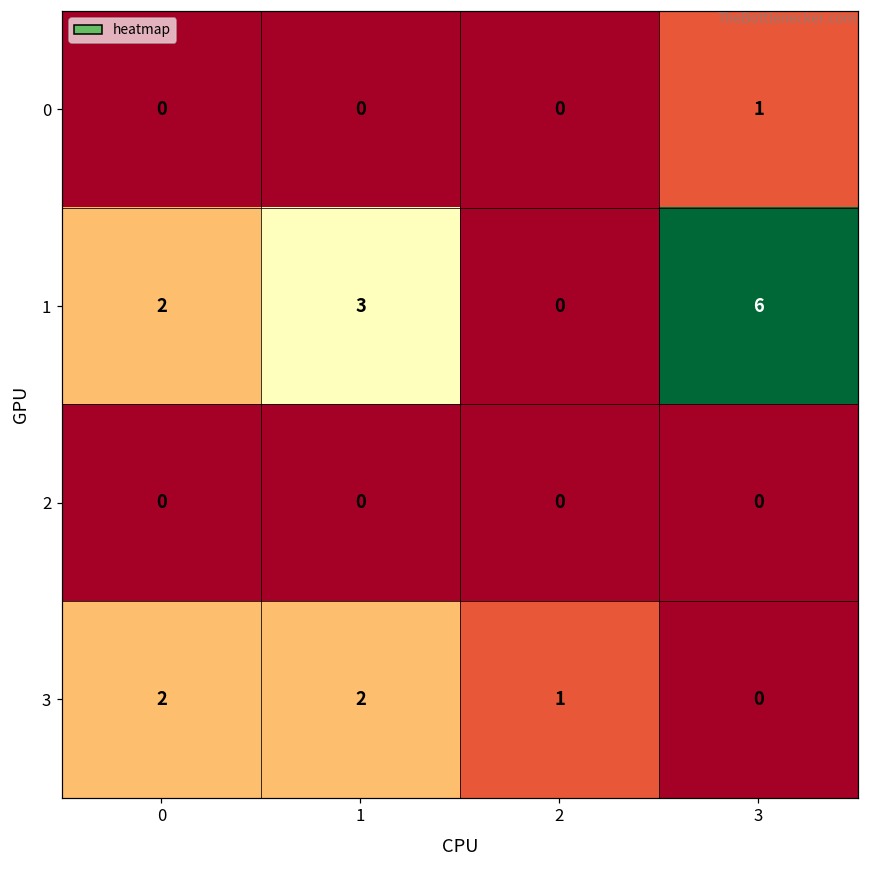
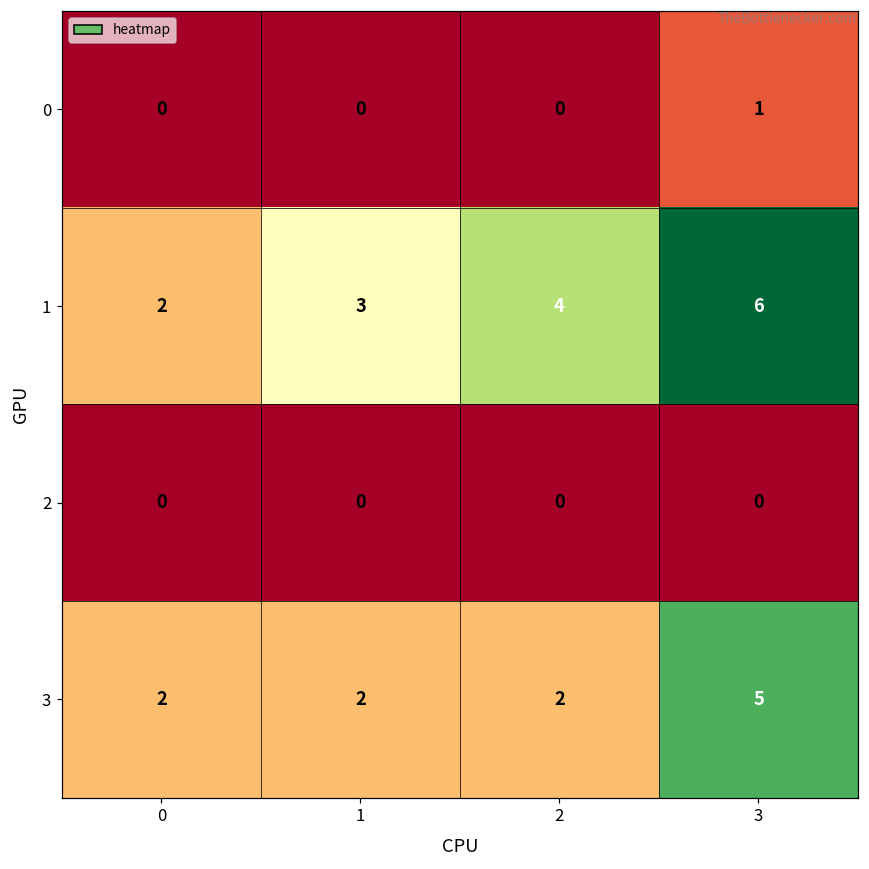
  {
    "0": {
      "0": 0,
      "1": 0,
      "2": 0,
      "3": 1
    },
    "1": {
      "0": 2,
      "1": 3,
-     "2": 0,
+     "2": 4,
      "3": 6
    },
    "2": {
      "0": 0,
      "1": 0,
      "2": 0,
      "3": 0
    },
    "3": {
      "0": 2,
      "1": 2,
-     "2": 1,
-     "3": 0
+     "2": 2,
+     "3": 5
    }
  }
